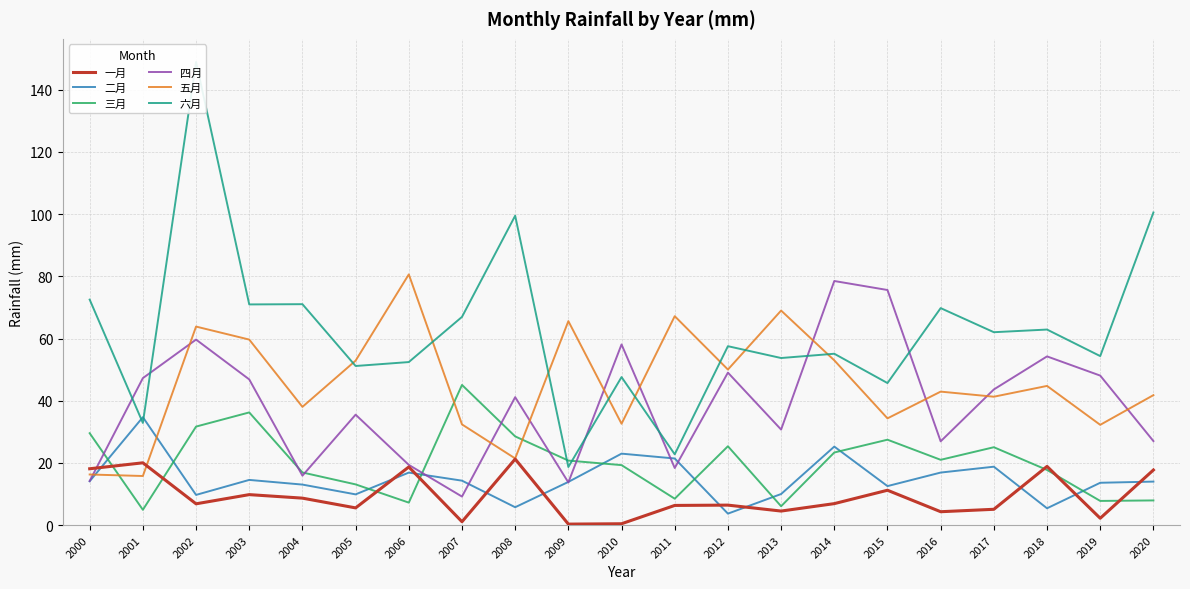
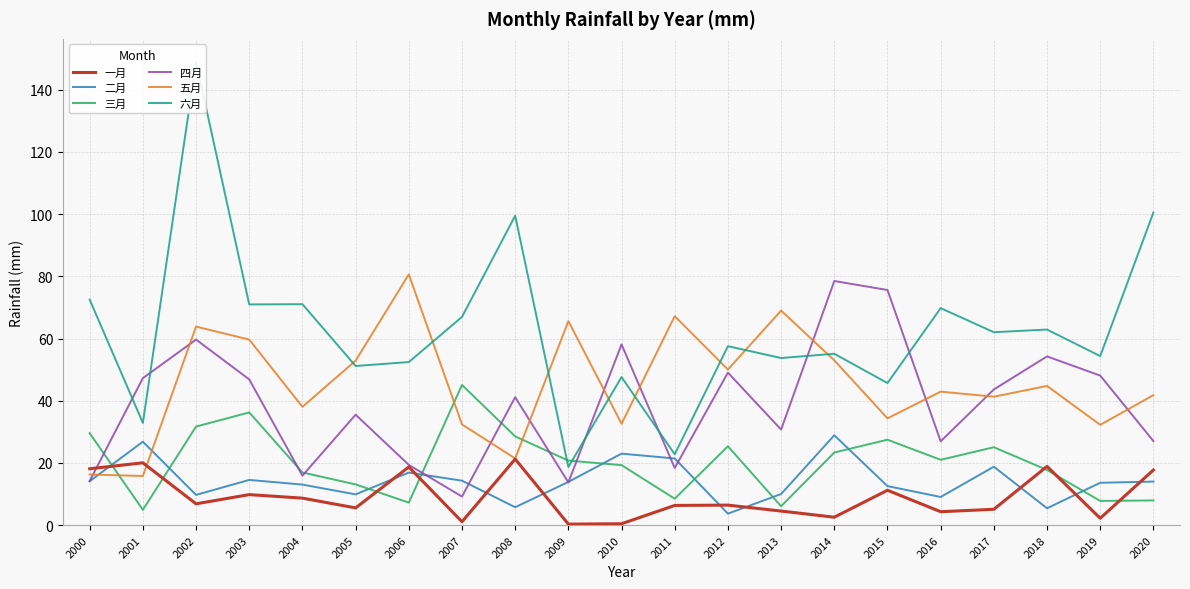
  {
    "一月": {
      "2000": 18,
      "2001": 20,
      "2002": 7,
      "2003": 10,
      "2004": 9,
      "2005": 6,
      "2007": 1,
      "2009": 0,
      "2010": 0,
      "2011": 6,
      "2012": 6,
      "2013": 5,
-     "2014": 7,
+     "2014": 3,
      "2015": 11,
      "2016": 4,
      "2017": 5,
      "2018": 19,
      "2019": 2,
      "2020": 18
    },
    "二月": {
-     "2001": 35,
+     "2001": 27,
      "2002": 10,
      "2003": 15,
      "2004": 13,
      "2005": 10,
      "2006": 17,
      "2007": 14,
      "2008": 6,
      "2010": 23,
      "2011": 21,
      "2012": 4,
      "2013": 10,
-     "2014": 25,
+     "2014": 29,
      "2015": 13,
-     "2016": 17,
+     "2016": 9,
      "2017": 19,
      "2018": 5,
      "2019": 14,
      "2020": 14
    },
    "四月": {
      "2001": 47,
      "2002": 60,
      "2003": 47,
      "2004": 16,
      "2005": 36,
      "2007": 9,
      "2008": 41,
      "2010": 58,
      "2011": 18,
      "2012": 49,
      "2013": 31,
      "2014": 78,
      "2015": 76,
      "2016": 27,
      "2017": 44,
      "2018": 54,
      "2019": 48,
      "2020": 27
    },
    "五月": {
      "2000": 16,
      "2001": 16,
      "2002": 64,
      "2003": 60,
      "2004": 38,
      "2005": 53,
      "2006": 81,
      "2007": 32,
      "2009": 66,
      "2010": 33,
      "2011": 67,
      "2012": 50,
      "2013": 69,
      "2014": 53,
      "2015": 34,
      "2016": 43,
      "2017": 41,
      "2018": 45,
      "2019": 32,
      "2020": 42
    }
  }
